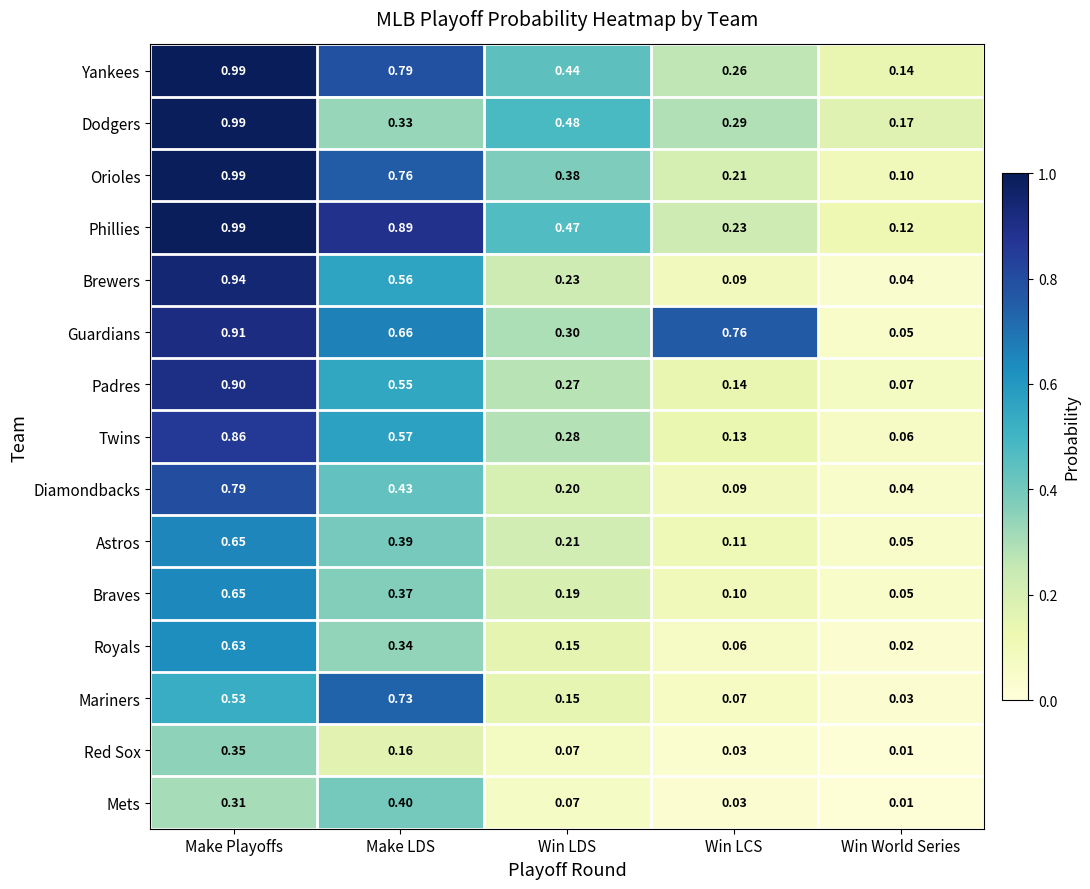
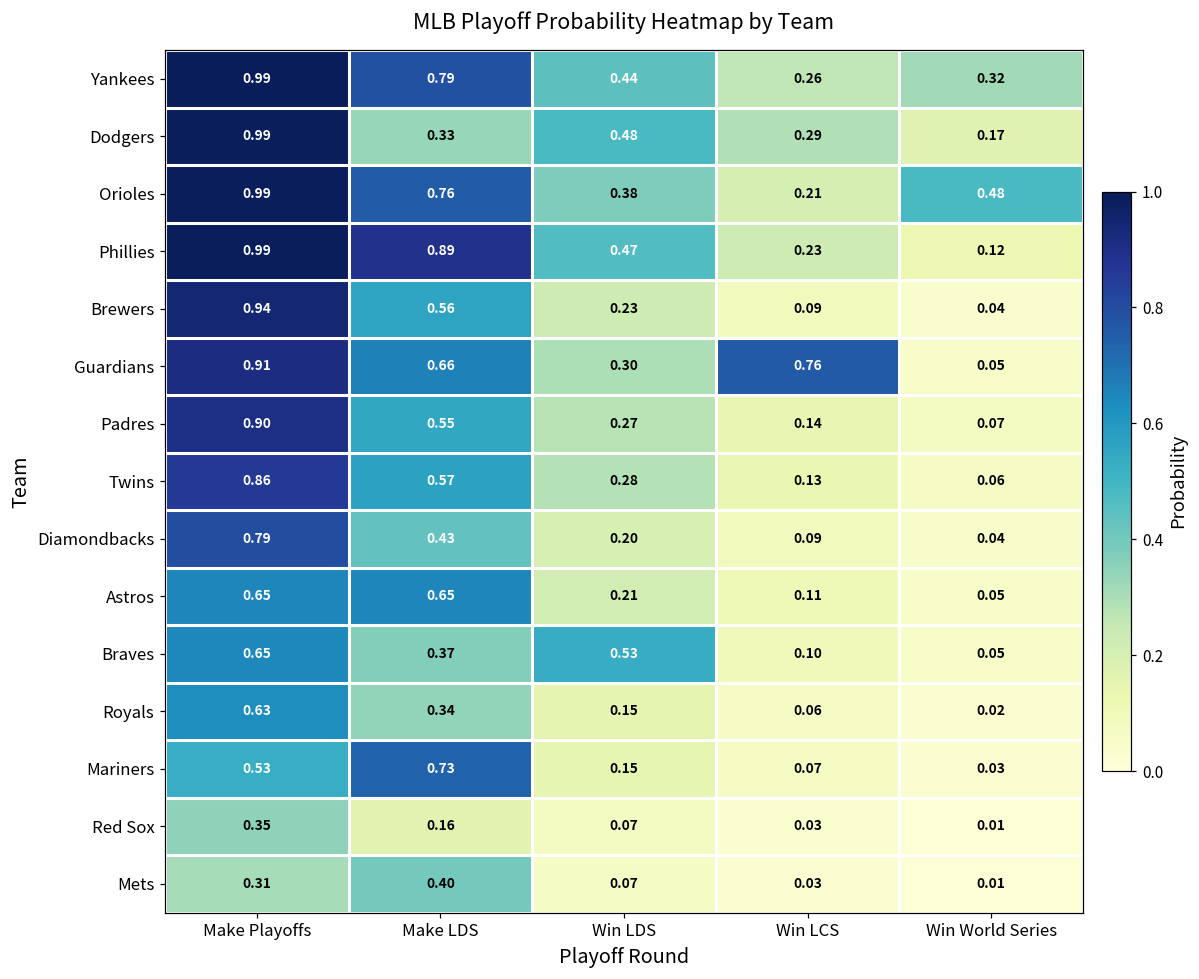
  {
    "Yankees": {
      "Make Playoffs": 0.99,
      "Make LDS": 0.79,
      "Win LDS": 0.44,
      "Win LCS": 0.26,
-     "Win World Series": 0.14
+     "Win World Series": 0.32
    },
    "Dodgers": {
      "Make Playoffs": 0.99,
      "Make LDS": 0.33,
      "Win LDS": 0.48,
      "Win LCS": 0.29,
      "Win World Series": 0.17
    },
    "Orioles": {
      "Make Playoffs": 0.99,
      "Make LDS": 0.76,
      "Win LDS": 0.38,
      "Win LCS": 0.21,
-     "Win World Series": 0.10
+     "Win World Series": 0.48
    },
    "Phillies": {
      "Make Playoffs": 0.99,
      "Make LDS": 0.89,
      "Win LDS": 0.47,
      "Win LCS": 0.23,
      "Win World Series": 0.12
    },
    "Brewers": {
      "Make Playoffs": 0.94,
      "Make LDS": 0.56,
      "Win LDS": 0.23,
      "Win LCS": 0.09,
      "Win World Series": 0.04
    },
    "Guardians": {
      "Make Playoffs": 0.91,
      "Make LDS": 0.66,
      "Win LDS": 0.30,
      "Win LCS": 0.76,
      "Win World Series": 0.05
    },
    "Padres": {
      "Make Playoffs": 0.90,
      "Make LDS": 0.55,
      "Win LDS": 0.27,
      "Win LCS": 0.14,
      "Win World Series": 0.07
    },
    "Twins": {
      "Make Playoffs": 0.86,
      "Make LDS": 0.57,
      "Win LDS": 0.28,
      "Win LCS": 0.13,
      "Win World Series": 0.06
    },
    "Diamondbacks": {
      "Make Playoffs": 0.79,
      "Make LDS": 0.43,
      "Win LDS": 0.20,
      "Win LCS": 0.09,
      "Win World Series": 0.04
    },
    "Astros": {
      "Make Playoffs": 0.65,
-     "Make LDS": 0.39,
+     "Make LDS": 0.65,
      "Win LDS": 0.21,
      "Win LCS": 0.11,
      "Win World Series": 0.05
    },
    "Braves": {
      "Make Playoffs": 0.65,
      "Make LDS": 0.37,
-     "Win LDS": 0.19,
+     "Win LDS": 0.53,
      "Win LCS": 0.10,
      "Win World Series": 0.05
    },
    "Royals": {
      "Make Playoffs": 0.63,
      "Make LDS": 0.34,
      "Win LDS": 0.15,
      "Win LCS": 0.06,
      "Win World Series": 0.02
    },
    "Mariners": {
      "Make Playoffs": 0.53,
      "Make LDS": 0.73,
      "Win LDS": 0.15,
      "Win LCS": 0.07,
      "Win World Series": 0.03
    },
    "Red Sox": {
      "Make Playoffs": 0.35,
      "Make LDS": 0.16,
      "Win LDS": 0.07,
      "Win LCS": 0.03,
      "Win World Series": 0.01
    },
    "Mets": {
      "Make Playoffs": 0.31,
      "Make LDS": 0.40,
      "Win LDS": 0.07,
      "Win LCS": 0.03,
      "Win World Series": 0.01
    }
  }
